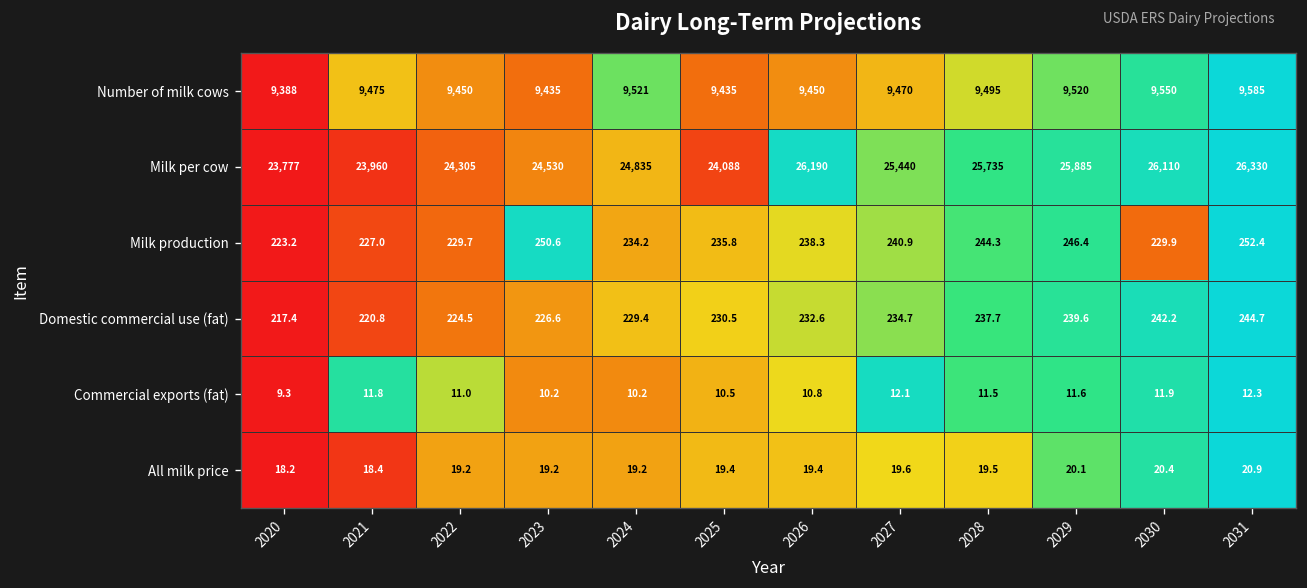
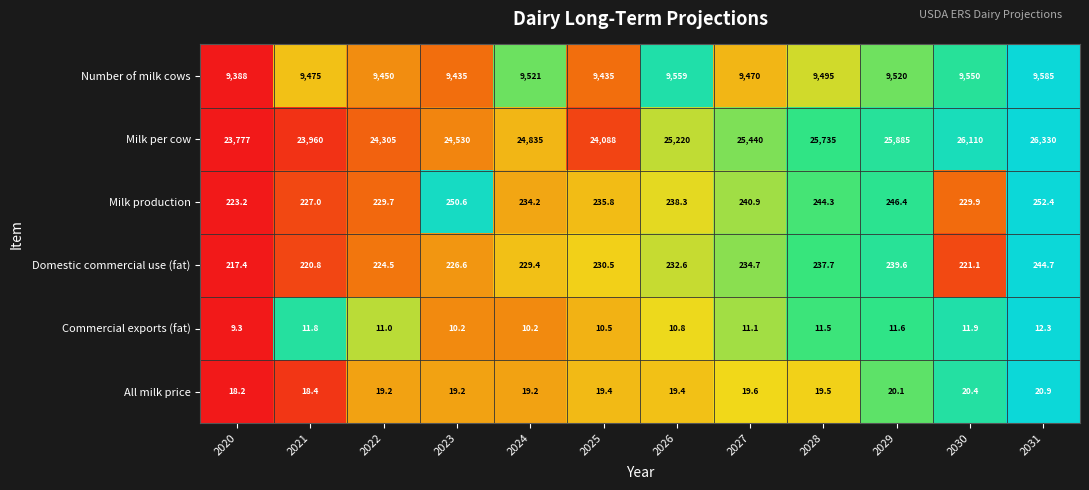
  {
    "Number of milk cows": {
      "2020": "9,388",
      "2021": "9,475",
      "2022": "9,450",
      "2023": "9,435",
      "2024": "9,521",
      "2025": "9,435",
-     "2026": "9,450",
+     "2026": "9,559",
      "2027": "9,470",
      "2028": "9,495",
      "2029": "9,520",
      "2030": "9,550",
      "2031": "9,585"
    },
    "Milk per cow": {
      "2020": "23,777",
      "2021": "23,960",
      "2022": "24,305",
      "2023": "24,530",
      "2024": "24,835",
      "2025": "24,088",
-     "2026": "26,190",
+     "2026": "25,220",
      "2027": "25,440",
      "2028": "25,735",
      "2029": "25,885",
      "2030": "26,110",
      "2031": "26,330"
    },
    "Milk production": {
      "2020": "223.2",
      "2021": "227.0",
      "2022": "229.7",
      "2023": "250.6",
      "2024": "234.2",
      "2025": "235.8",
      "2026": "238.3",
      "2027": "240.9",
      "2028": "244.3",
      "2029": "246.4",
      "2030": "229.9",
      "2031": "252.4"
    },
    "Domestic commercial use (fat)": {
      "2020": "217.4",
      "2021": "220.8",
      "2022": "224.5",
      "2023": "226.6",
      "2024": "229.4",
      "2025": "230.5",
      "2026": "232.6",
      "2027": "234.7",
      "2028": "237.7",
      "2029": "239.6",
-     "2030": "242.2",
+     "2030": "221.1",
      "2031": "244.7"
    },
    "Commercial exports (fat)": {
      "2020": "9.3",
      "2021": "11.8",
      "2022": "11.0",
      "2023": "10.2",
      "2024": "10.2",
      "2025": "10.5",
      "2026": "10.8",
-     "2027": "12.1",
+     "2027": "11.1",
      "2028": "11.5",
      "2029": "11.6",
      "2030": "11.9",
      "2031": "12.3"
    },
    "All milk price": {
      "2020": "18.2",
      "2021": "18.4",
      "2022": "19.2",
      "2023": "19.2",
      "2024": "19.2",
      "2025": "19.4",
      "2026": "19.4",
      "2027": "19.6",
      "2028": "19.5",
      "2029": "20.1",
      "2030": "20.4",
      "2031": "20.9"
    }
  }
